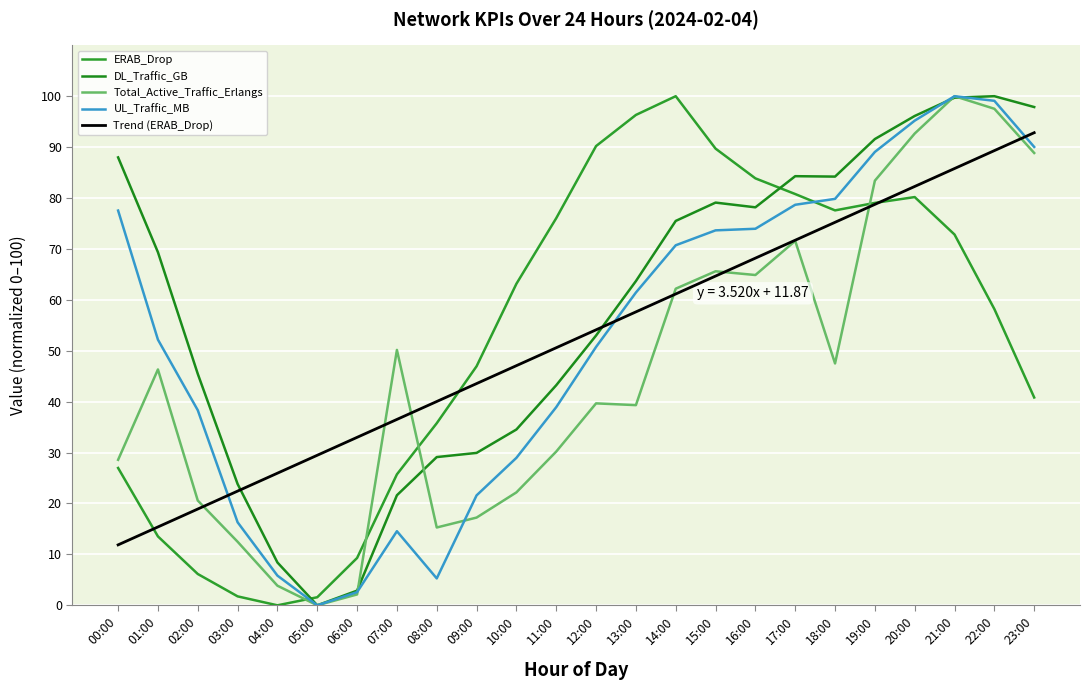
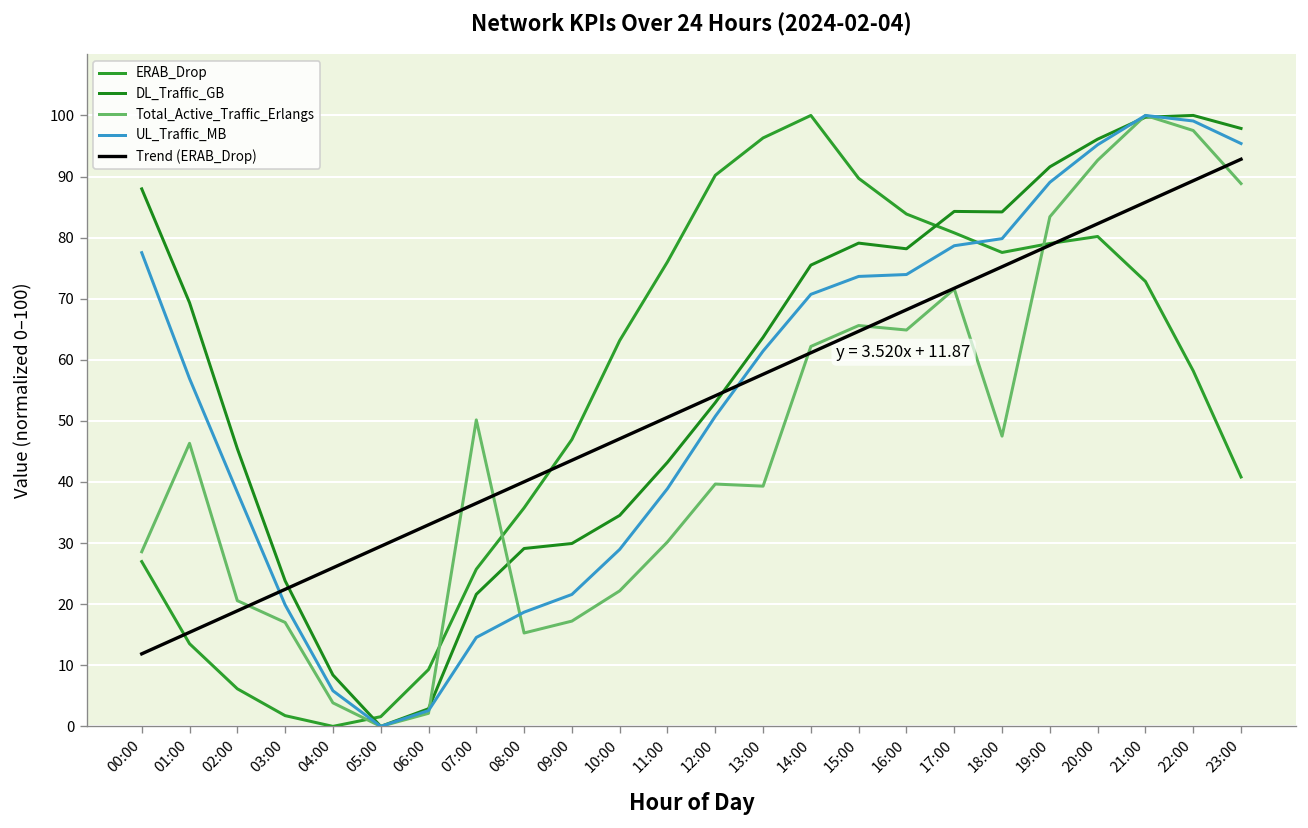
  {
    "Total_Active_Traffic_Erlangs": {
      "00:00": 29,
      "01:00": 46,
      "02:00": 21,
-     "03:00": 12,
+     "03:00": 17,
      "04:00": 4,
      "07:00": 50,
      "08:00": 15,
      "09:00": 17,
      "10:00": 22,
      "11:00": 30,
      "12:00": 40,
      "13:00": 39,
      "14:00": 62,
      "15:00": 66,
      "16:00": 65,
      "18:00": 48,
      "19:00": 83,
      "20:00": 93,
      "22:00": 98,
      "23:00": 89
    },
    "UL_Traffic_MB": {
      "00:00": 78,
-     "01:00": 52,
+     "01:00": 57,
      "02:00": 38,
-     "03:00": 16,
+     "03:00": 20,
      "04:00": 6,
      "07:00": 15,
-     "08:00": 5,
+     "08:00": 19,
      "09:00": 22,
      "10:00": 29,
      "11:00": 39,
      "12:00": 51,
      "13:00": 61,
      "14:00": 71,
      "15:00": 74,
      "16:00": 74,
      "17:00": 79,
      "18:00": 80,
      "19:00": 89,
      "20:00": 95,
      "22:00": 99,
-     "23:00": 90
+     "23:00": 95
    },
    "Trend (ERAB_Drop)": {
      "00:00": 12,
      "23:00": 93
    }
  }
